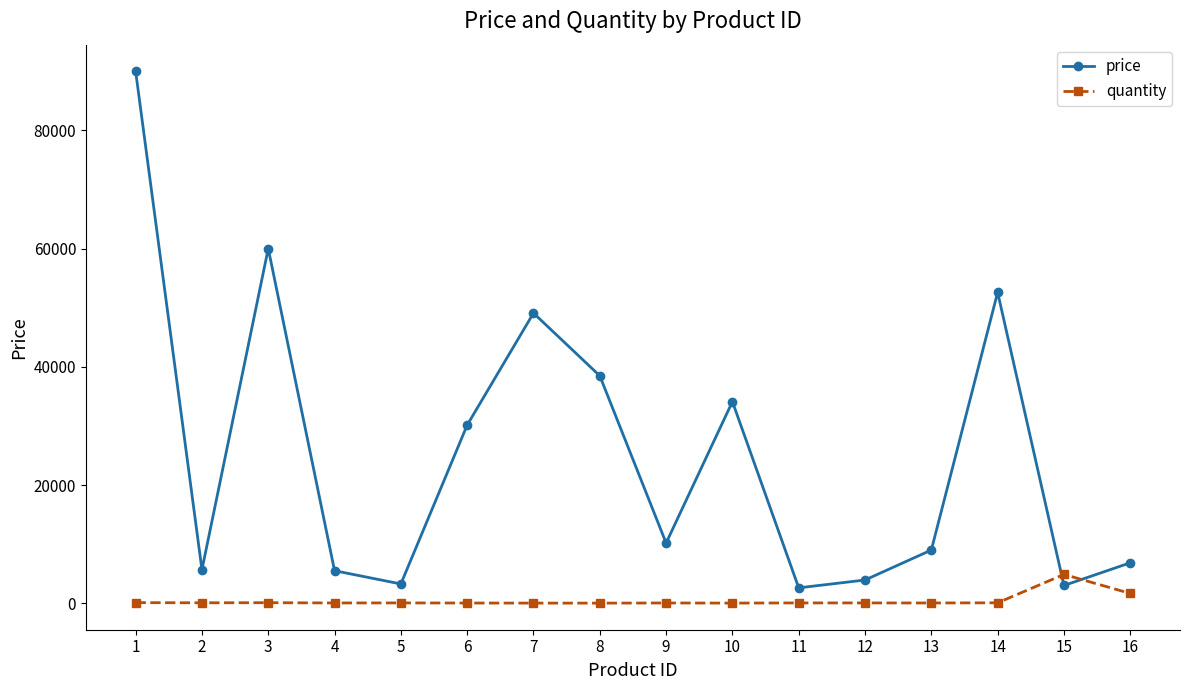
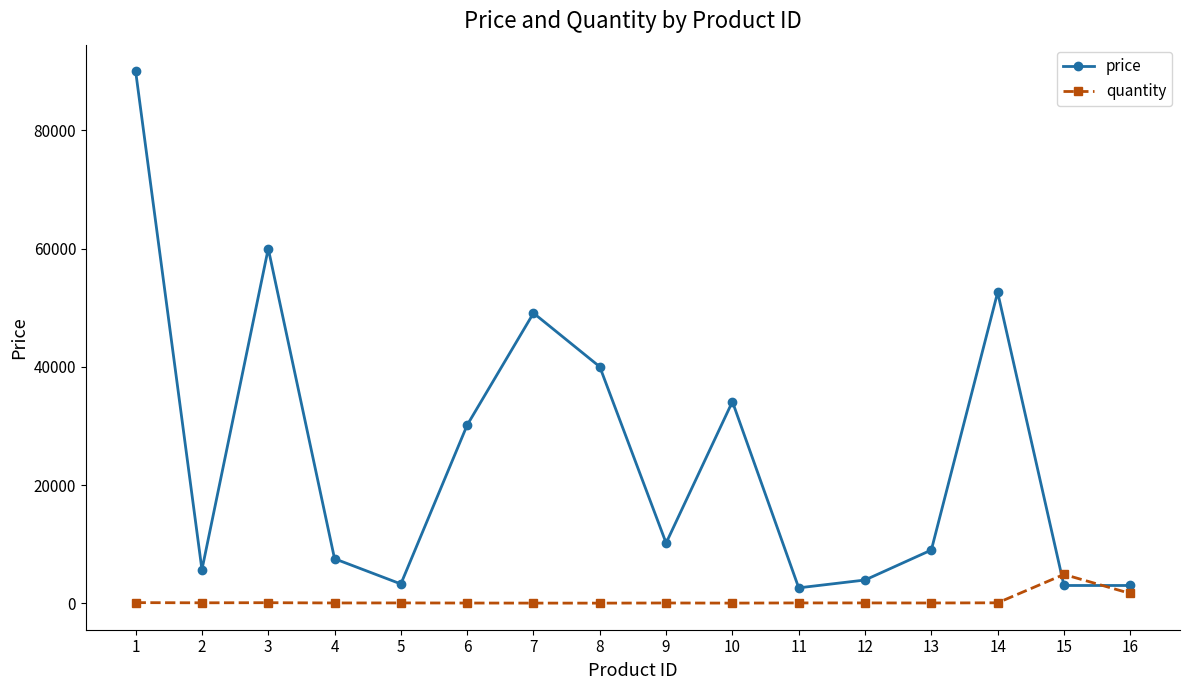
  {
    "price": {
      "1": 90000,
      "2": 6000,
      "3": 60000,
-     "4": 6000,
+     "4": 8000,
      "5": 3000,
      "6": 30000,
      "7": 49000,
-     "8": 38000,
+     "8": 40000,
      "9": 10000,
      "10": 34000,
      "11": 3000,
      "12": 4000,
      "13": 9000,
      "14": 53000,
      "15": 3000,
-     "16": 7000
+     "16": 3000
    },
    "quantity": {
      "1": 0,
      "2": 0,
      "3": 0,
      "4": 0,
      "5": 0,
      "6": 0,
      "7": 0,
      "8": 0,
      "9": 0,
      "10": 0,
      "11": 0,
      "12": 0,
      "13": 0,
      "14": 0,
      "15": 5000,
      "16": 2000
    }
  }
